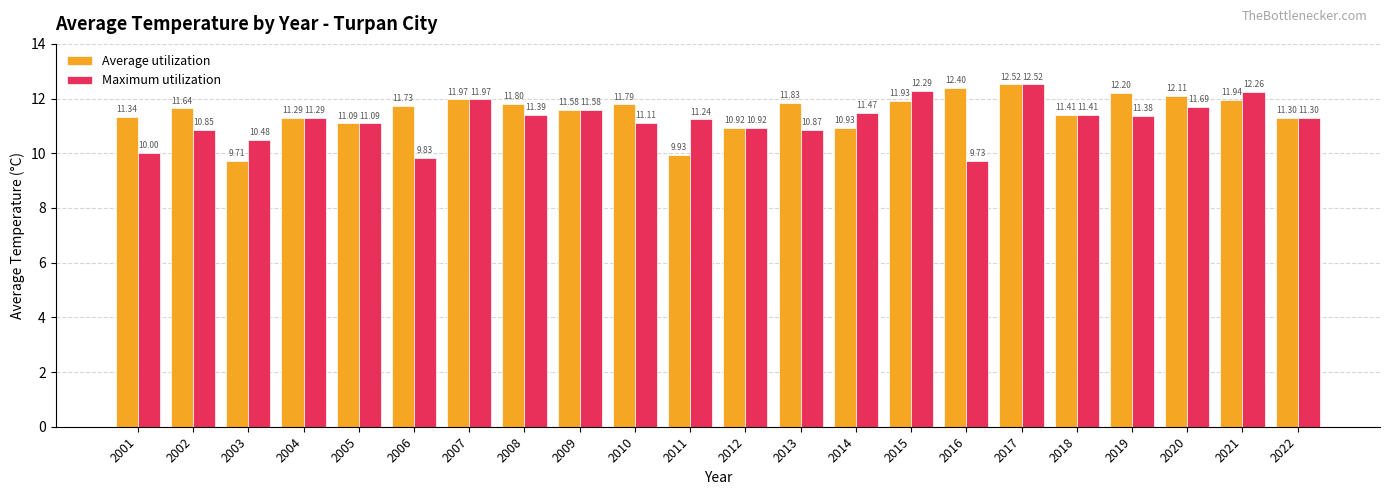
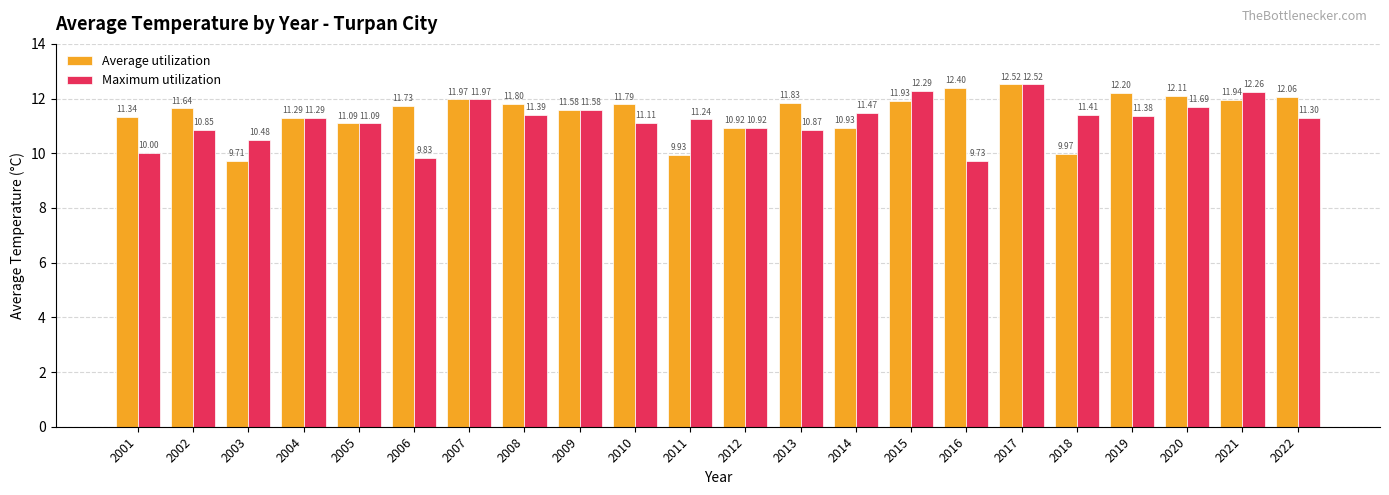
  {
    "Average utilization": {
      "2001": 11.34,
      "2002": 11.64,
      "2003": 9.71,
      "2004": 11.29,
      "2005": 11.09,
      "2006": 11.73,
      "2007": 11.97,
      "2008": 11.80,
      "2009": 11.58,
      "2010": 11.79,
      "2011": 9.93,
      "2012": 10.92,
      "2013": 11.83,
      "2014": 10.93,
      "2015": 11.93,
      "2016": 12.40,
      "2017": 12.52,
-     "2018": 11.41,
+     "2018": 9.97,
      "2019": 12.20,
      "2020": 12.11,
      "2021": 11.94,
-     "2022": 11.30
+     "2022": 12.06
    },
    "Maximum utilization": {
      "2001": 10.00,
      "2002": 10.85,
      "2003": 10.48,
      "2004": 11.29,
      "2005": 11.09,
      "2006": 9.83,
      "2007": 11.97,
      "2008": 11.39,
      "2009": 11.58,
      "2010": 11.11,
      "2011": 11.24,
      "2012": 10.92,
      "2013": 10.87,
      "2014": 11.47,
      "2015": 12.29,
      "2016": 9.73,
      "2017": 12.52,
      "2018": 11.41,
      "2019": 11.38,
      "2020": 11.69,
      "2021": 12.26,
      "2022": 11.30
    }
  }
